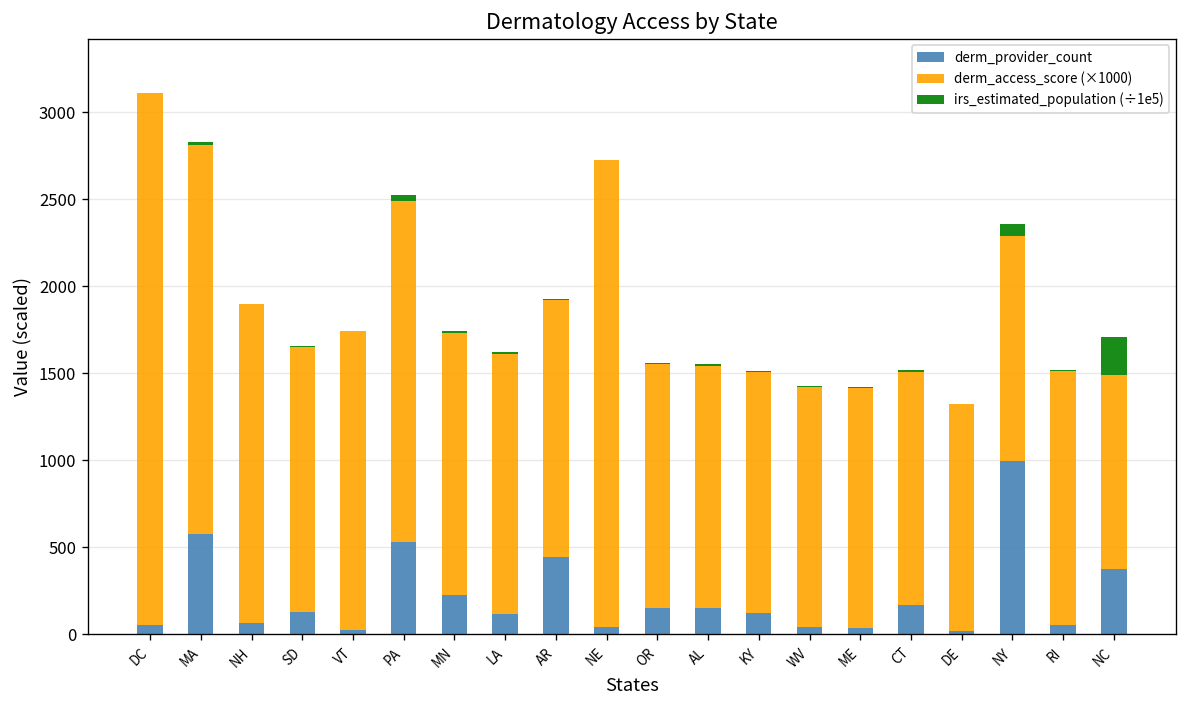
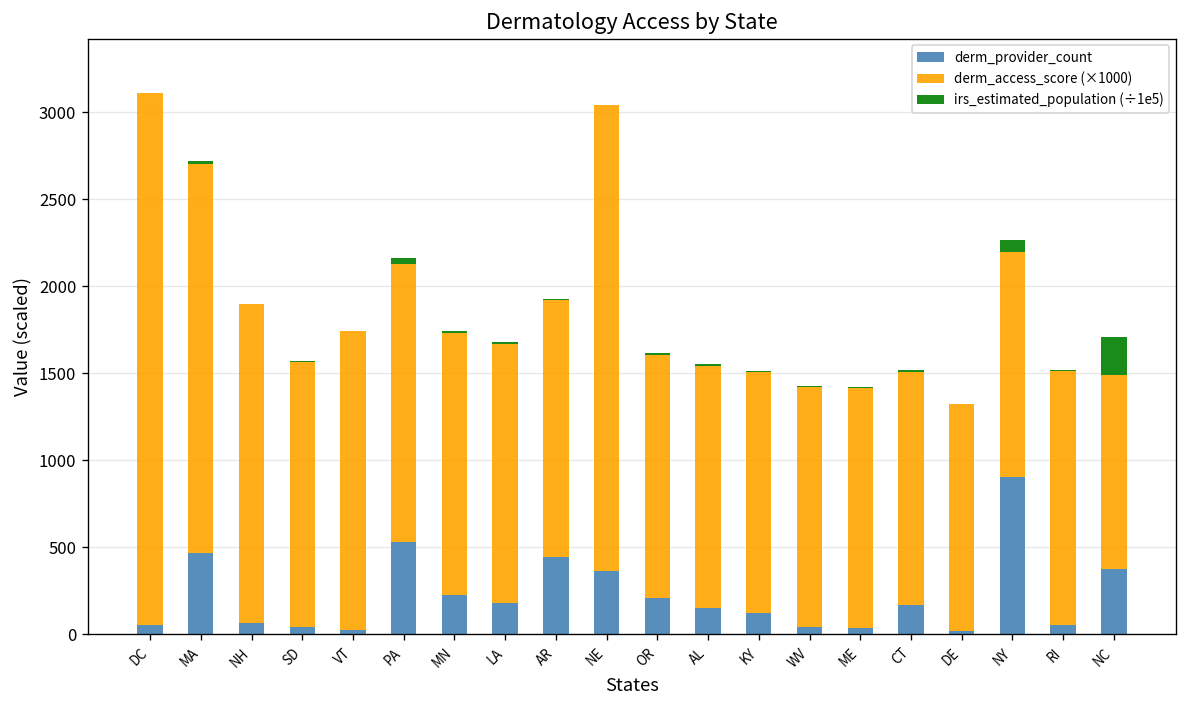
  {
    "derm_provider_count": {
      "DC": 50,
-     "MA": 580,
+     "MA": 470,
      "NH": 70,
-     "SD": 130,
+     "SD": 40,
      "VT": 20,
      "PA": 530,
      "MN": 230,
-     "LA": 120,
+     "LA": 180,
      "AR": 440,
-     "NE": 50,
-     "OR": 150,
+     "NE": 360,
+     "OR": 210,
      "AL": 150,
      "KY": 120,
      "WV": 40,
      "ME": 40,
      "CT": 170,
      "DE": 20,
-     "NY": 1000,
+     "NY": 910,
      "RI": 50,
      "NC": 370
    },
    "derm_access_score (×1000)": {
      "DC": 3060,
      "MA": 2230,
      "NH": 1830,
      "SD": 1530,
      "VT": 1720,
-     "PA": 1960,
+     "PA": 1600,
      "MN": 1500,
      "LA": 1490,
      "AR": 1480,
      "NE": 2680,
      "OR": 1400,
      "AL": 1390,
      "KY": 1380,
      "WV": 1380,
      "ME": 1380,
      "CT": 1340,
      "DE": 1300,
      "NY": 1290,
      "RI": 1460,
      "NC": 1120
    },
    "irs_estimated_population (÷1e5)": {
      "MA": 20,
      "PA": 30,
      "NY": 70,
      "NC": 220
    }
  }
